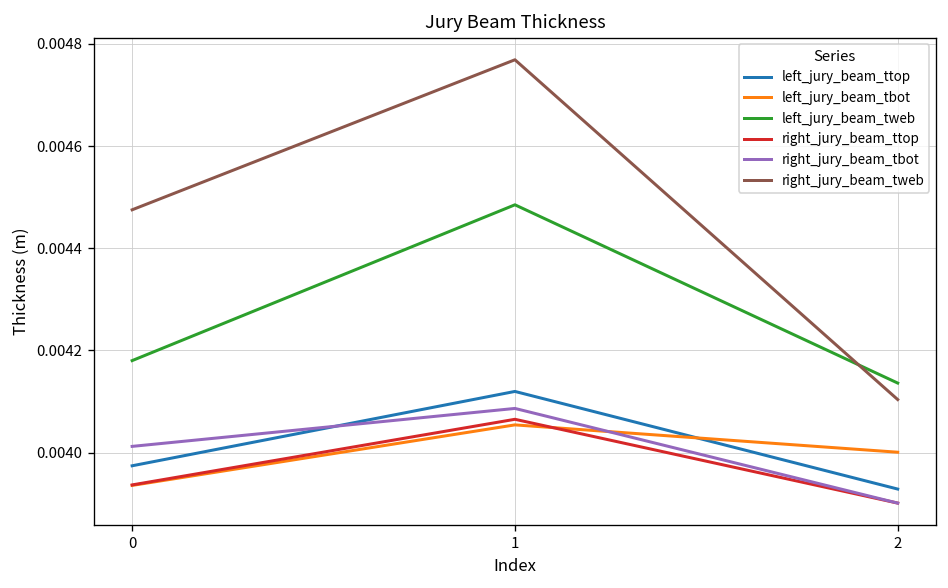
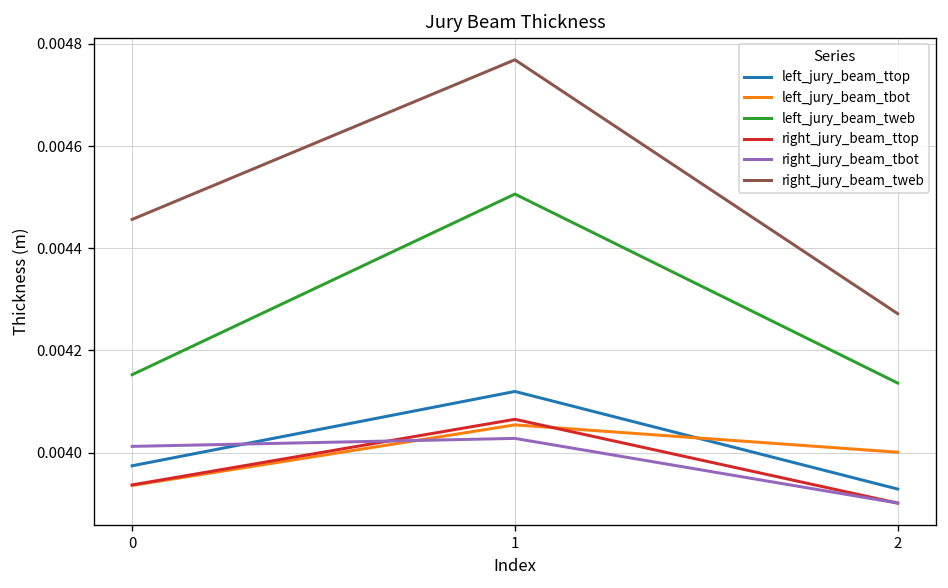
  {
    "left_jury_beam_ttop": {
      "0": 0.00397,
      "1": 0.00412,
      "2": 0.00393
    },
    "left_jury_beam_tbot": {
      "1": 0.00405,
      "2": 0.00400
    },
    "left_jury_beam_tweb": {
-     "0": 0.00418,
-     "1": 0.00449,
+     "0": 0.00415,
+     "1": 0.00451,
      "2": 0.00414
    },
    "right_jury_beam_ttop": {
      "1": 0.00407
    },
    "right_jury_beam_tbot": {
      "0": 0.00401,
-     "1": 0.00409
+     "1": 0.00403
    },
    "right_jury_beam_tweb": {
-     "0": 0.00448,
+     "0": 0.00446,
      "1": 0.00477,
-     "2": 0.00410
+     "2": 0.00427
    }
  }
